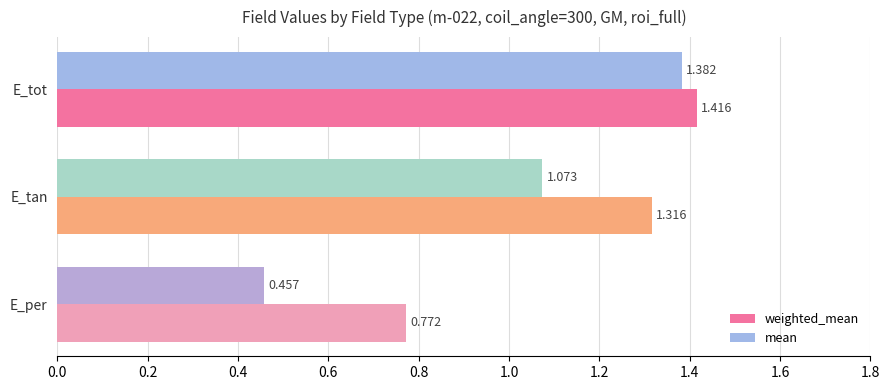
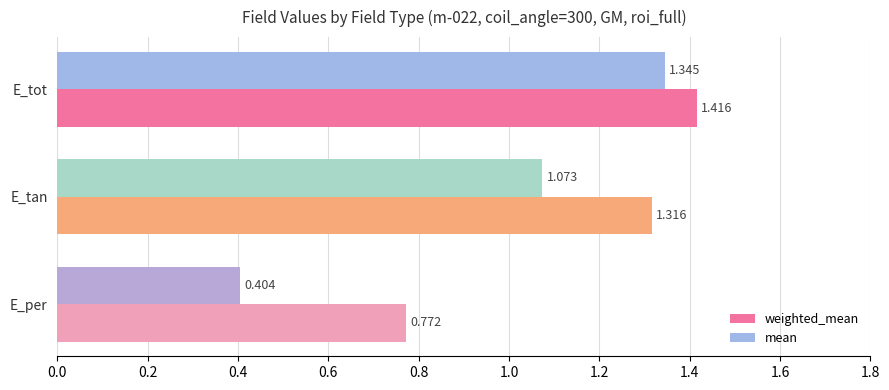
  {
    "weighted_mean": {
      "E_tot": 1.416,
      "E_tan": 1.316,
      "E_per": 0.772
    },
    "mean": {
-     "E_tot": 1.382,
+     "E_tot": 1.345,
      "E_tan": 1.073,
-     "E_per": 0.457
+     "E_per": 0.404
    }
  }
